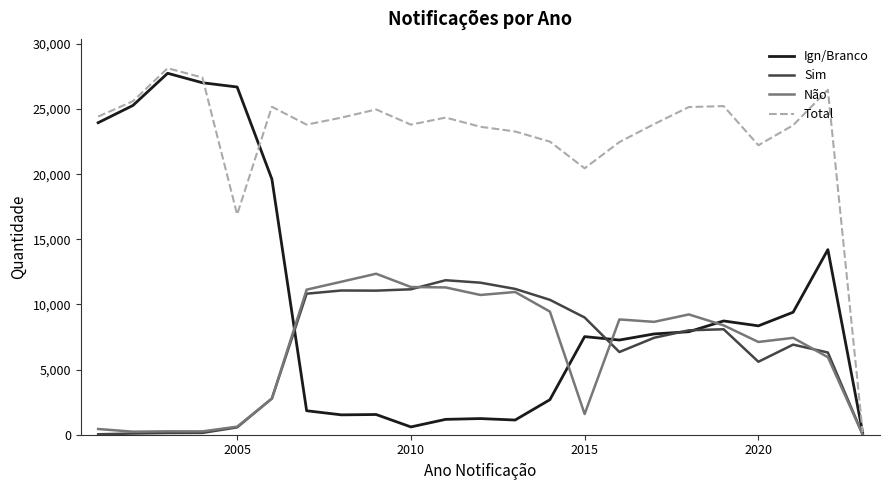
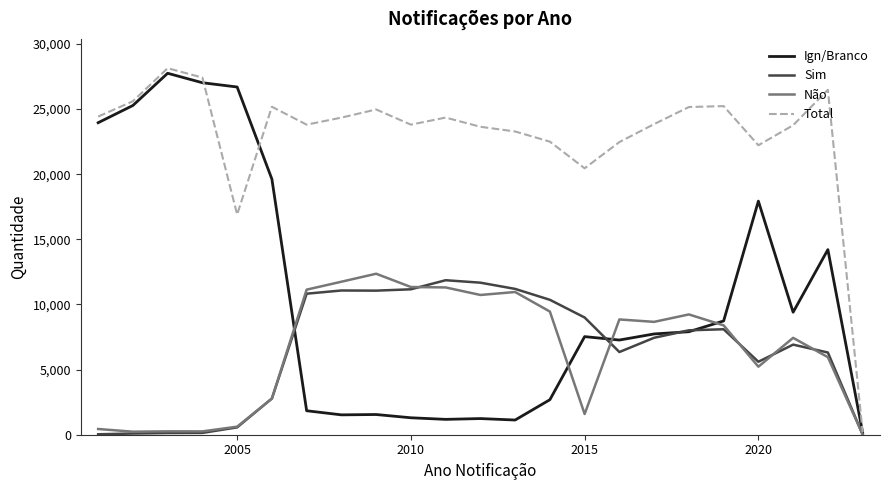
  {
    "Ign/Branco": {
      "2005": "26,700",
-     "2010": "600",
+     "2010": "1,300",
      "2015": "7,500",
-     "2020": "8,400"
+     "2020": "17,900"
    },
    "Sim": {
      "2015": "9,000",
      "2020": "5,600"
    },
    "Não": {
      "2015": "1,600",
-     "2020": "7,100"
+     "2020": "5,200"
    },
    "Total": {
      "2005": "16,900",
      "2010": "23,800",
      "2015": "20,400",
      "2020": "22,200"
    }
  }
